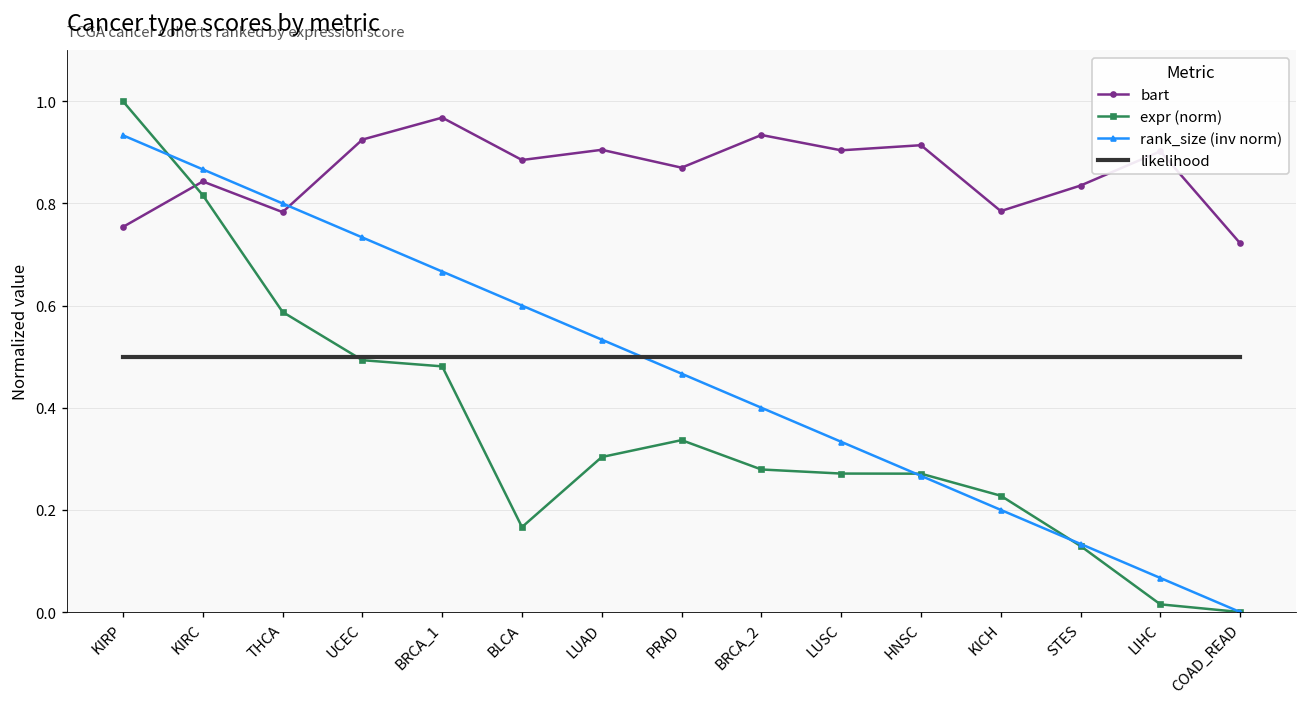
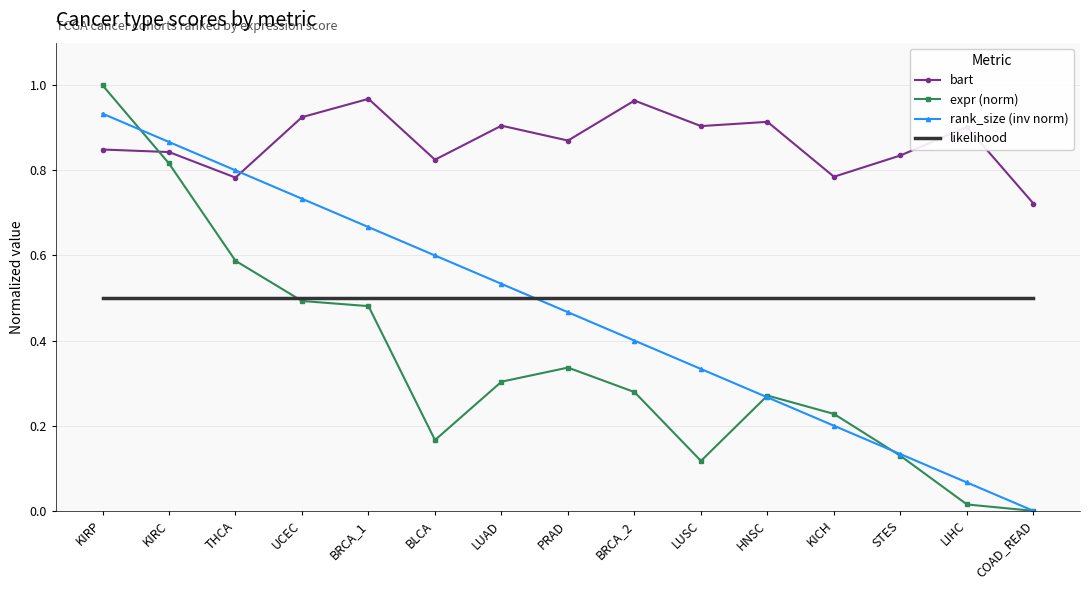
  {
    "bart": {
-     "KIRP": 0.75,
+     "KIRP": 0.85,
      "KIRC": 0.84,
      "THCA": 0.78,
      "UCEC": 0.93,
      "BRCA_1": 0.97,
-     "BLCA": 0.89,
+     "BLCA": 0.83,
      "LUAD": 0.91,
      "PRAD": 0.87,
-     "BRCA_2": 0.93,
+     "BRCA_2": 0.96,
      "LUSC": 0.90,
      "HNSC": 0.91,
      "KICH": 0.79,
      "STES": 0.84,
      "COAD_READ": 0.72
    },
    "expr (norm)": {
      "KIRP": 1.00,
      "KIRC": 0.82,
      "THCA": 0.59,
      "UCEC": 0.49,
      "BRCA_1": 0.48,
      "BLCA": 0.17,
      "LUAD": 0.30,
      "PRAD": 0.34,
      "BRCA_2": 0.28,
-     "LUSC": 0.27,
+     "LUSC": 0.12,
      "KICH": 0.23,
      "LIHC": 0.02
    },
    "rank_size (inv norm)": {
      "KIRP": 0.93,
      "KIRC": 0.87,
      "THCA": 0.80,
      "UCEC": 0.73,
      "BRCA_1": 0.67,
      "BLCA": 0.60,
      "LUAD": 0.53,
      "PRAD": 0.47,
      "BRCA_2": 0.40,
      "LUSC": 0.33,
      "KICH": 0.20,
      "LIHC": 0.07
    },
    "likelihood": {
      "KIRP": 0.50,
      "KIRC": 0.50,
      "THCA": 0.50,
      "UCEC": 0.50,
      "BRCA_1": 0.50,
      "BLCA": 0.50,
      "LUAD": 0.50,
      "PRAD": 0.50,
      "BRCA_2": 0.50,
      "LUSC": 0.50,
      "HNSC": 0.50,
      "KICH": 0.50,
      "STES": 0.50,
      "LIHC": 0.50,
      "COAD_READ": 0.50
    }
  }
